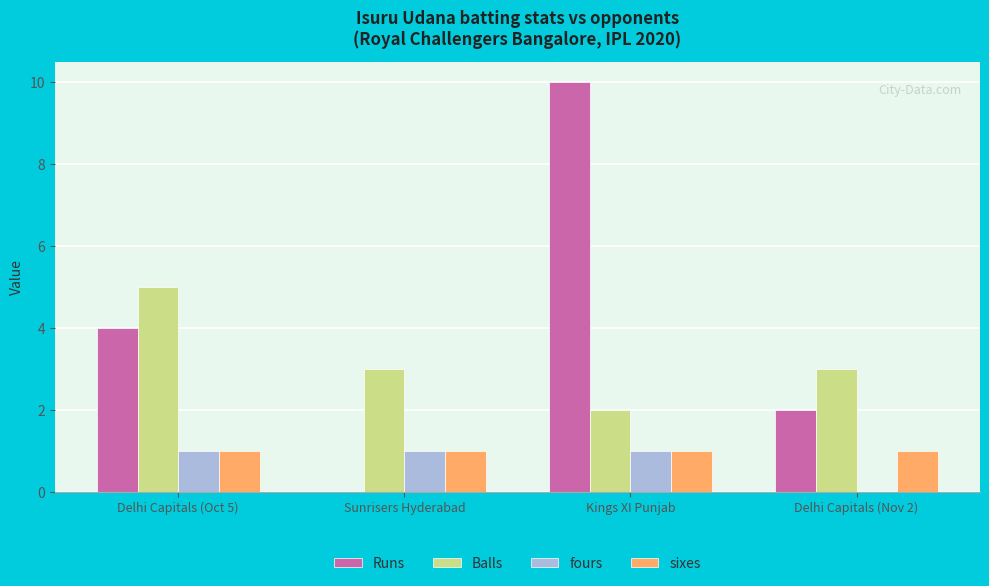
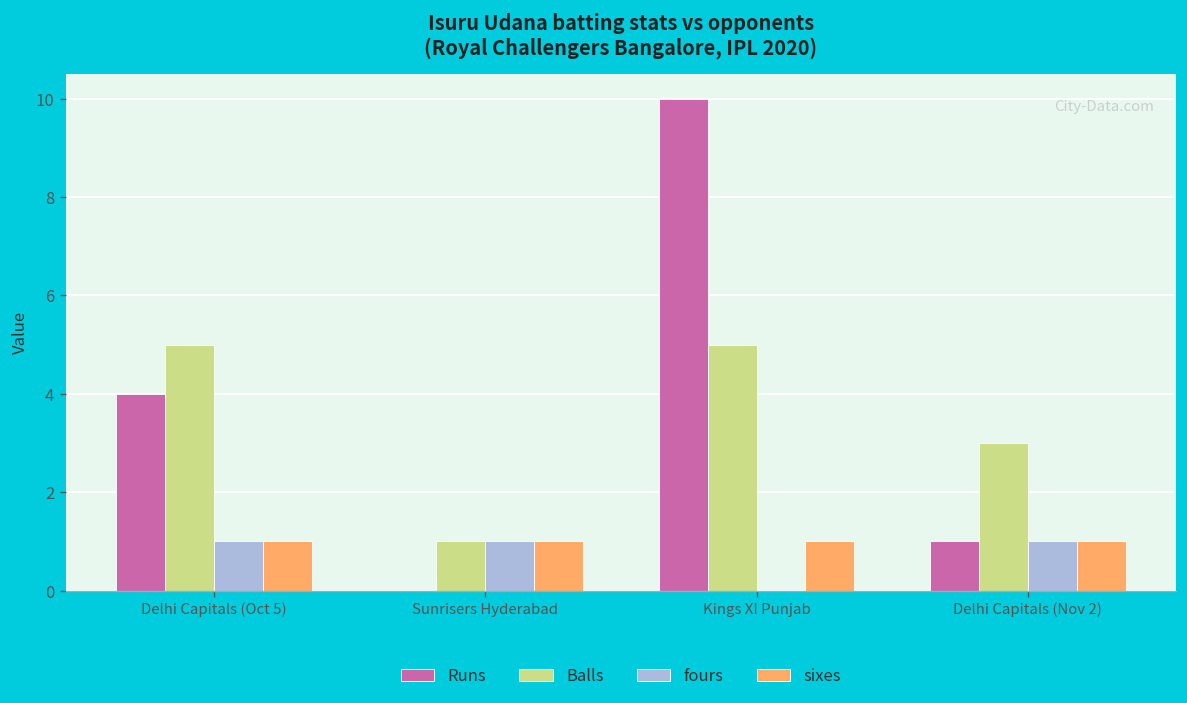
  {
    "Runs": {
      "Delhi Capitals (Oct 5)": 4,
      "Sunrisers Hyderabad": 0,
      "Kings XI Punjab": 10,
-     "Delhi Capitals (Nov 2)": 2
+     "Delhi Capitals (Nov 2)": 1
    },
    "Balls": {
      "Delhi Capitals (Oct 5)": 5,
-     "Sunrisers Hyderabad": 3,
-     "Kings XI Punjab": 2,
+     "Sunrisers Hyderabad": 1,
+     "Kings XI Punjab": 5,
      "Delhi Capitals (Nov 2)": 3
    },
    "fours": {
      "Delhi Capitals (Oct 5)": 1,
      "Sunrisers Hyderabad": 1,
-     "Kings XI Punjab": 1,
-     "Delhi Capitals (Nov 2)": 0
+     "Kings XI Punjab": 0,
+     "Delhi Capitals (Nov 2)": 1
    },
    "sixes": {
      "Delhi Capitals (Oct 5)": 1,
      "Sunrisers Hyderabad": 1,
      "Kings XI Punjab": 1,
      "Delhi Capitals (Nov 2)": 1
    }
  }
